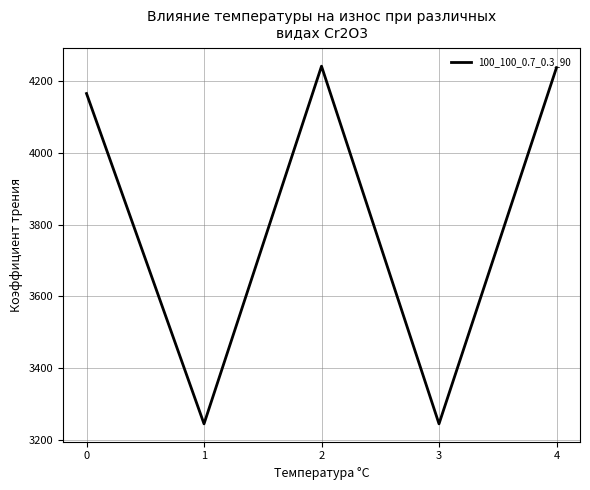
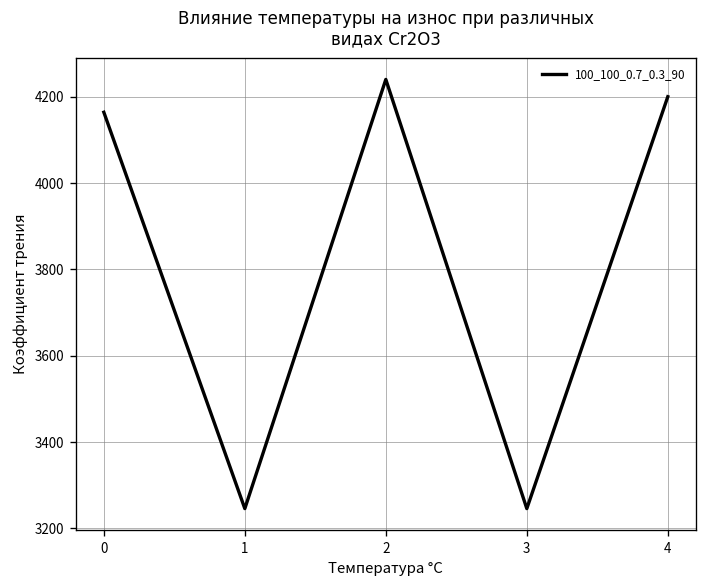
  {
    "0": 4160,
    "1": 3250,
    "2": 4240,
    "3": 3250,
-   "4": 4240
+   "4": 4200
  }
